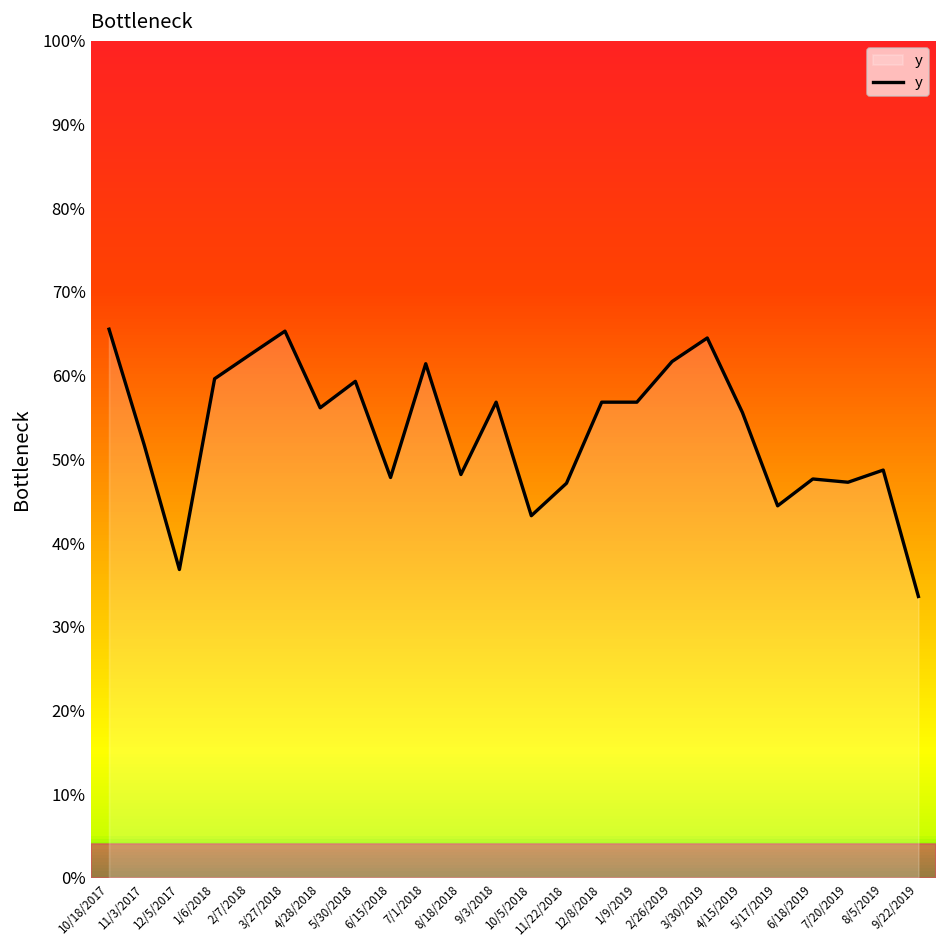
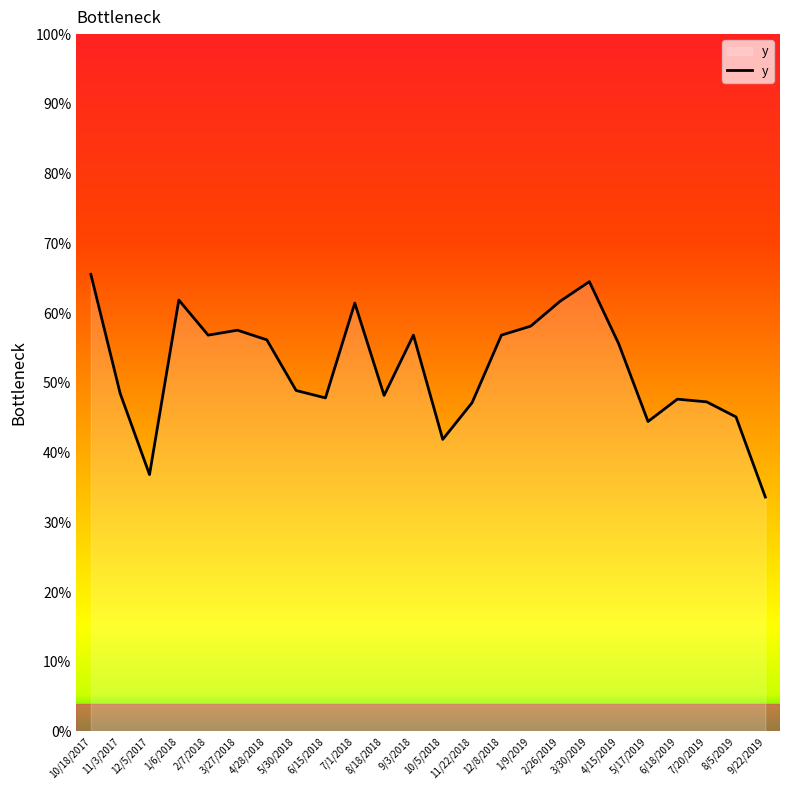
  {
    "10/18/2017": "66%",
-   "11/3/2017": "52%",
+   "11/3/2017": "48%",
    "12/5/2017": "37%",
-   "1/6/2018": "60%",
-   "2/7/2018": "62%",
-   "3/27/2018": "65%",
+   "1/6/2018": "62%",
+   "2/7/2018": "57%",
+   "3/27/2018": "58%",
    "4/28/2018": "56%",
-   "5/30/2018": "59%",
+   "5/30/2018": "49%",
    "6/15/2018": "48%",
    "7/1/2018": "61%",
    "8/18/2018": "48%",
    "9/3/2018": "57%",
-   "10/5/2018": "43%",
+   "10/5/2018": "42%",
    "11/22/2018": "47%",
    "12/8/2018": "57%",
-   "1/9/2019": "57%",
+   "1/9/2019": "58%",
    "2/26/2019": "62%",
    "3/30/2019": "65%",
    "4/15/2019": "56%",
    "5/17/2019": "44%",
    "6/18/2019": "48%",
    "7/20/2019": "47%",
-   "8/5/2019": "49%",
+   "8/5/2019": "45%",
    "9/22/2019": "34%"
  }
